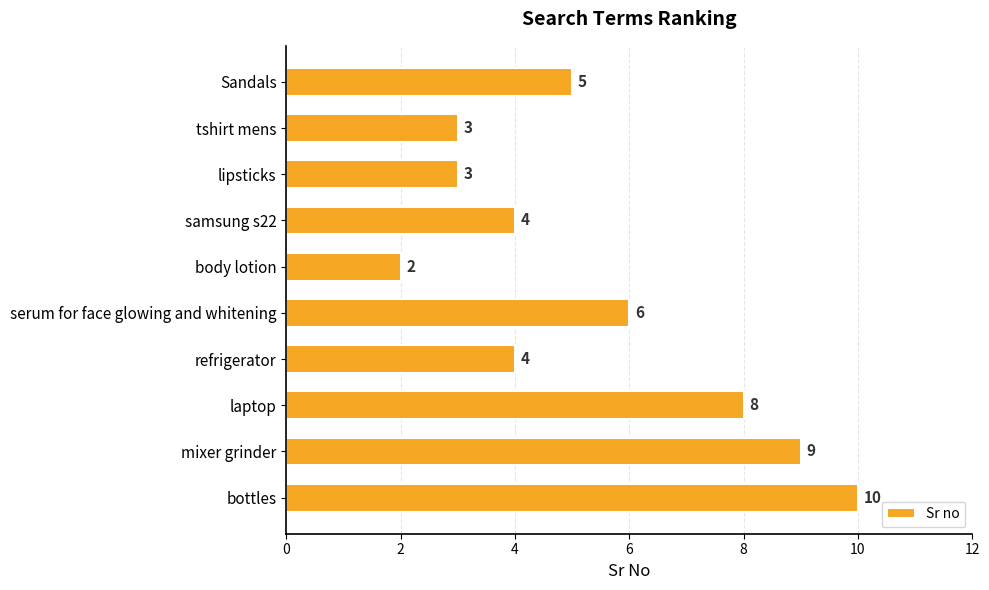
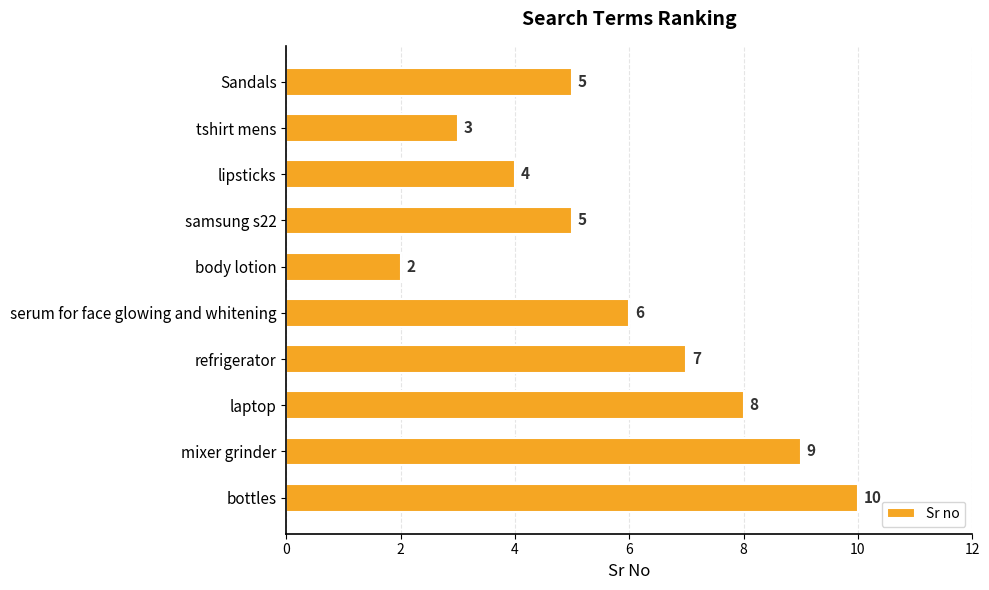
  {
    "Sandals": 5,
    "tshirt mens": 3,
-   "lipsticks": 3,
-   "samsung s22": 4,
+   "lipsticks": 4,
+   "samsung s22": 5,
    "body lotion": 2,
    "serum for face glowing and whitening": 6,
-   "refrigerator": 4,
+   "refrigerator": 7,
    "laptop": 8,
    "mixer grinder": 9,
    "bottles": 10
  }
